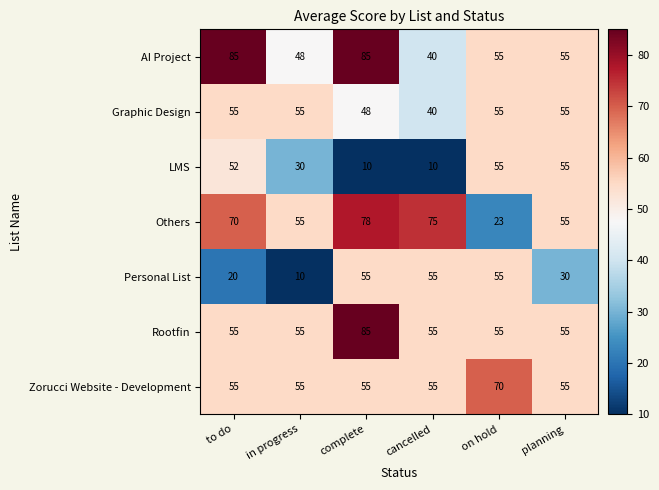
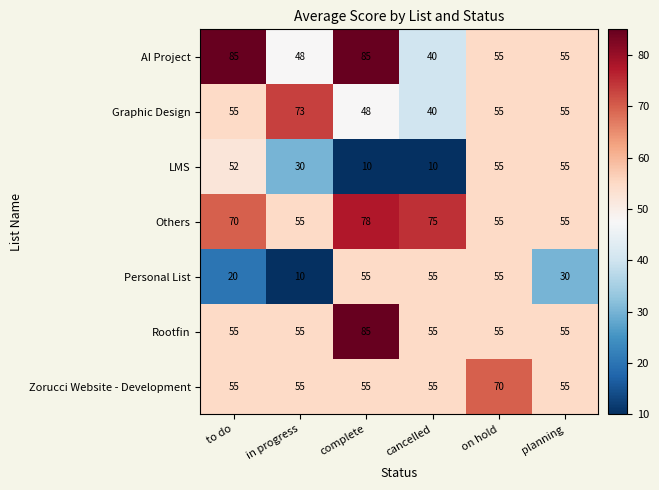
  {
    "AI Project": {
      "to do": 85,
      "in progress": 48,
      "complete": 85,
      "cancelled": 40,
      "on hold": 55,
      "planning": 55
    },
    "Graphic Design": {
      "to do": 55,
-     "in progress": 55,
+     "in progress": 73,
      "complete": 48,
      "cancelled": 40,
      "on hold": 55,
      "planning": 55
    },
    "LMS": {
      "to do": 52,
      "in progress": 30,
      "complete": 10,
      "cancelled": 10,
      "on hold": 55,
      "planning": 55
    },
    "Others": {
      "to do": 70,
      "in progress": 55,
      "complete": 78,
      "cancelled": 75,
-     "on hold": 23,
+     "on hold": 55,
      "planning": 55
    },
    "Personal List": {
      "to do": 20,
      "in progress": 10,
      "complete": 55,
      "cancelled": 55,
      "on hold": 55,
      "planning": 30
    },
    "Rootfin": {
      "to do": 55,
      "in progress": 55,
      "complete": 85,
      "cancelled": 55,
      "on hold": 55,
      "planning": 55
    },
    "Zorucci Website - Development": {
      "to do": 55,
      "in progress": 55,
      "complete": 55,
      "cancelled": 55,
      "on hold": 70,
      "planning": 55
    }
  }
